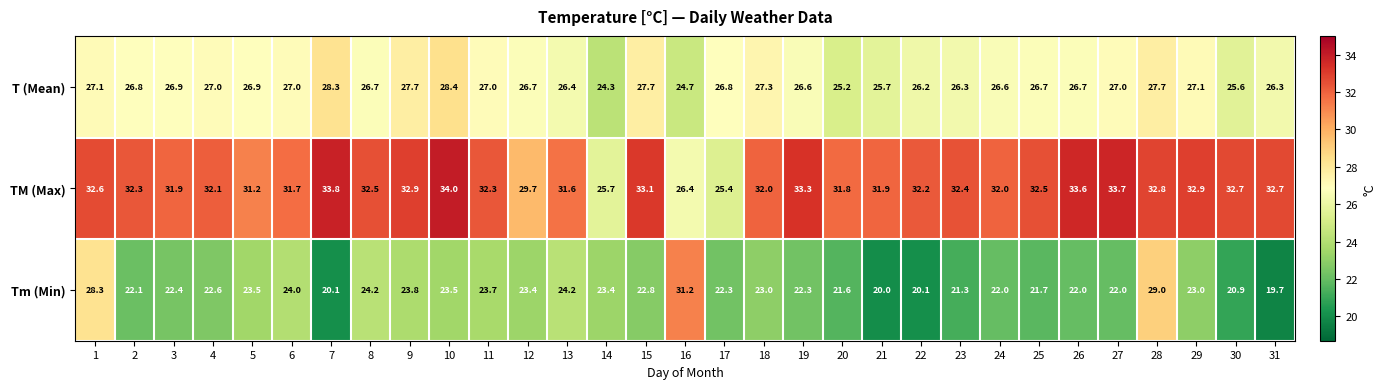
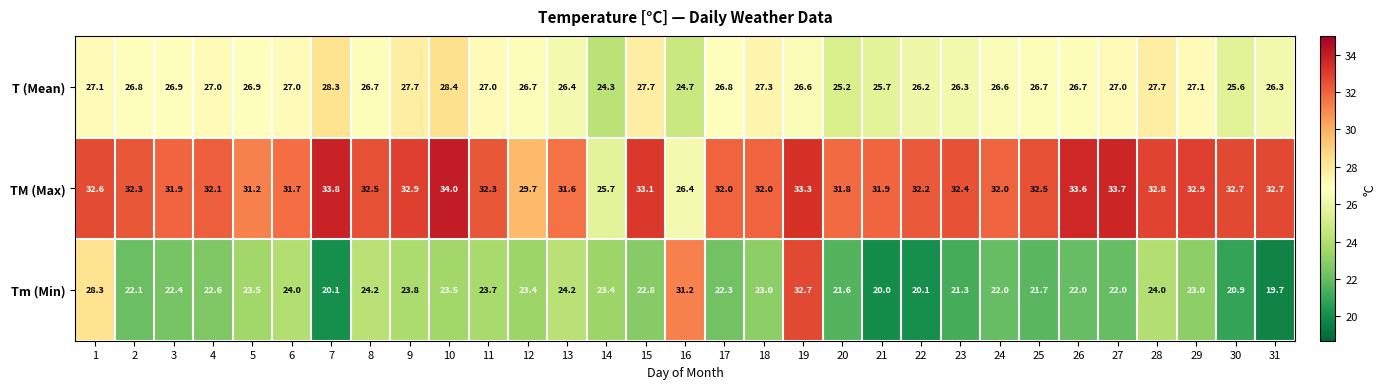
  {
    "T (Mean)": {
      "1": 27.1,
      "2": 26.8,
      "3": 26.9,
      "4": 27.0,
      "5": 26.9,
      "6": 27.0,
      "7": 28.3,
      "8": 26.7,
      "9": 27.7,
      "10": 28.4,
      "11": 27.0,
      "12": 26.7,
      "13": 26.4,
      "14": 24.3,
      "15": 27.7,
      "16": 24.7,
      "17": 26.8,
      "18": 27.3,
      "19": 26.6,
      "20": 25.2,
      "21": 25.7,
      "22": 26.2,
      "23": 26.3,
      "24": 26.6,
      "25": 26.7,
      "26": 26.7,
      "27": 27.0,
      "28": 27.7,
      "29": 27.1,
      "30": 25.6,
      "31": 26.3
    },
    "TM (Max)": {
      "1": 32.6,
      "2": 32.3,
      "3": 31.9,
      "4": 32.1,
      "5": 31.2,
      "6": 31.7,
      "7": 33.8,
      "8": 32.5,
      "9": 32.9,
      "10": 34.0,
      "11": 32.3,
      "12": 29.7,
      "13": 31.6,
      "14": 25.7,
      "15": 33.1,
      "16": 26.4,
-     "17": 25.4,
+     "17": 32.0,
      "18": 32.0,
      "19": 33.3,
      "20": 31.8,
      "21": 31.9,
      "22": 32.2,
      "23": 32.4,
      "24": 32.0,
      "25": 32.5,
      "26": 33.6,
      "27": 33.7,
      "28": 32.8,
      "29": 32.9,
      "30": 32.7,
      "31": 32.7
    },
    "Tm (Min)": {
      "1": 28.3,
      "2": 22.1,
      "3": 22.4,
      "4": 22.6,
      "5": 23.5,
      "6": 24.0,
      "7": 20.1,
      "8": 24.2,
      "9": 23.8,
      "10": 23.5,
      "11": 23.7,
      "12": 23.4,
      "13": 24.2,
      "14": 23.4,
      "15": 22.8,
      "16": 31.2,
      "17": 22.3,
      "18": 23.0,
-     "19": 22.3,
+     "19": 32.7,
      "20": 21.6,
      "21": 20.0,
      "22": 20.1,
      "23": 21.3,
      "24": 22.0,
      "25": 21.7,
      "26": 22.0,
      "27": 22.0,
-     "28": 29.0,
+     "28": 24.0,
      "29": 23.0,
      "30": 20.9,
      "31": 19.7
    }
  }
